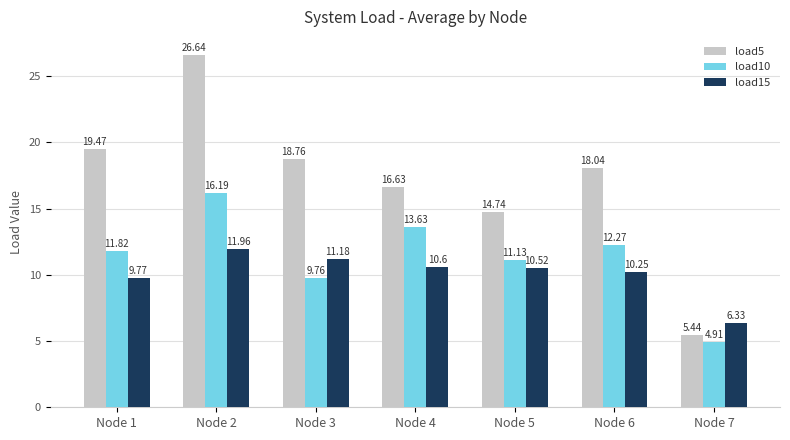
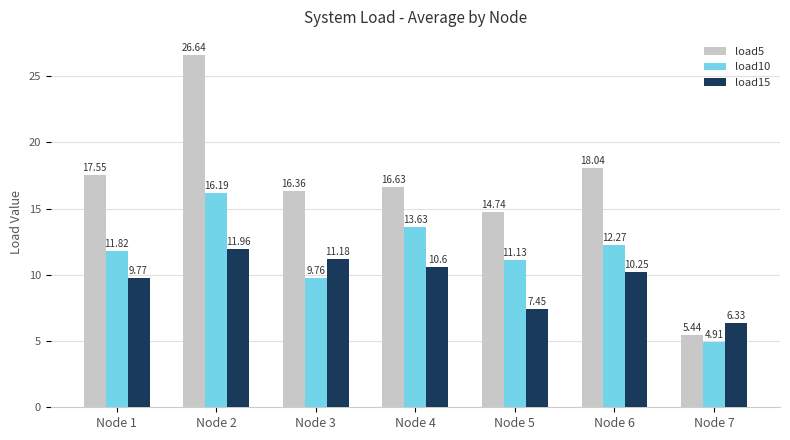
  {
    "load5": {
-     "Node 1": 19.47,
+     "Node 1": 17.55,
      "Node 2": 26.64,
-     "Node 3": 18.76,
+     "Node 3": 16.36,
      "Node 4": 16.63,
      "Node 5": 14.74,
      "Node 6": 18.04,
      "Node 7": 5.44
    },
    "load10": {
      "Node 1": 11.82,
      "Node 2": 16.19,
      "Node 3": 9.76,
      "Node 4": 13.63,
      "Node 5": 11.13,
      "Node 6": 12.27,
      "Node 7": 4.91
    },
    "load15": {
      "Node 1": 9.77,
      "Node 2": 11.96,
      "Node 3": 11.18,
      "Node 4": 10.6,
-     "Node 5": 10.52,
+     "Node 5": 7.45,
      "Node 6": 10.25,
      "Node 7": 6.33
    }
  }
